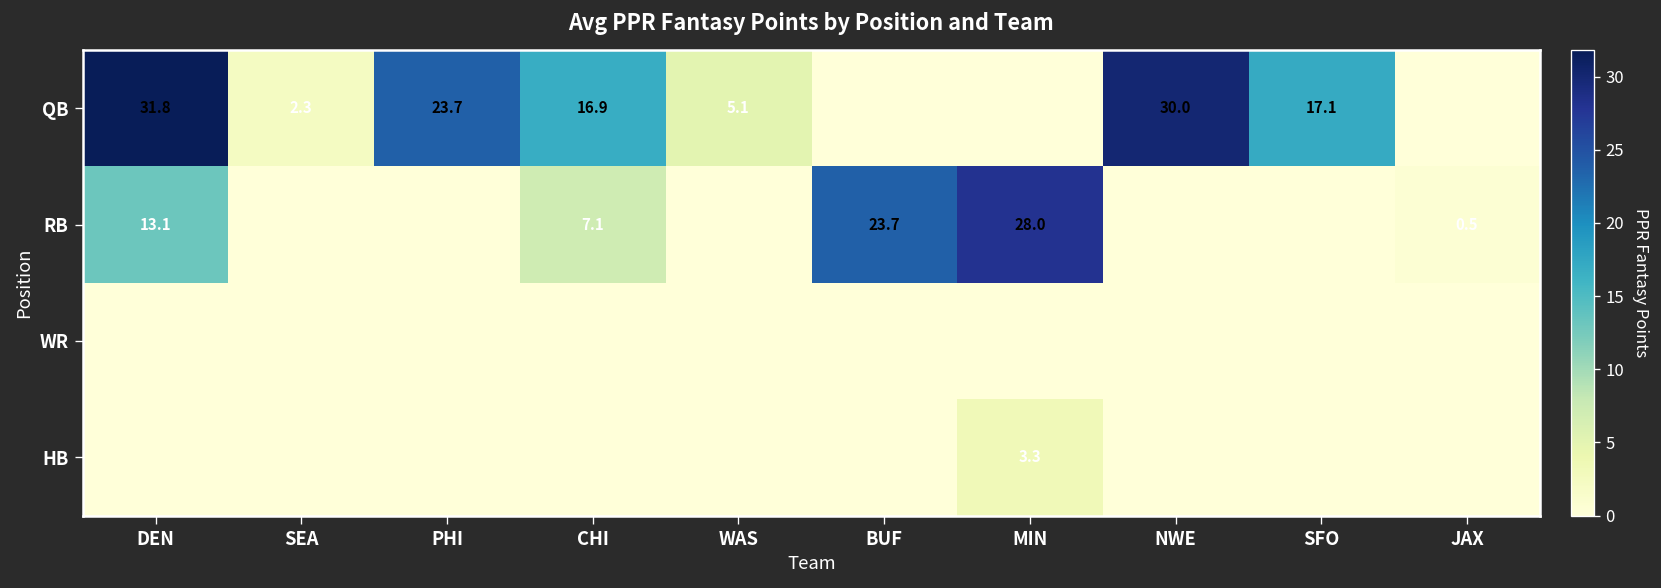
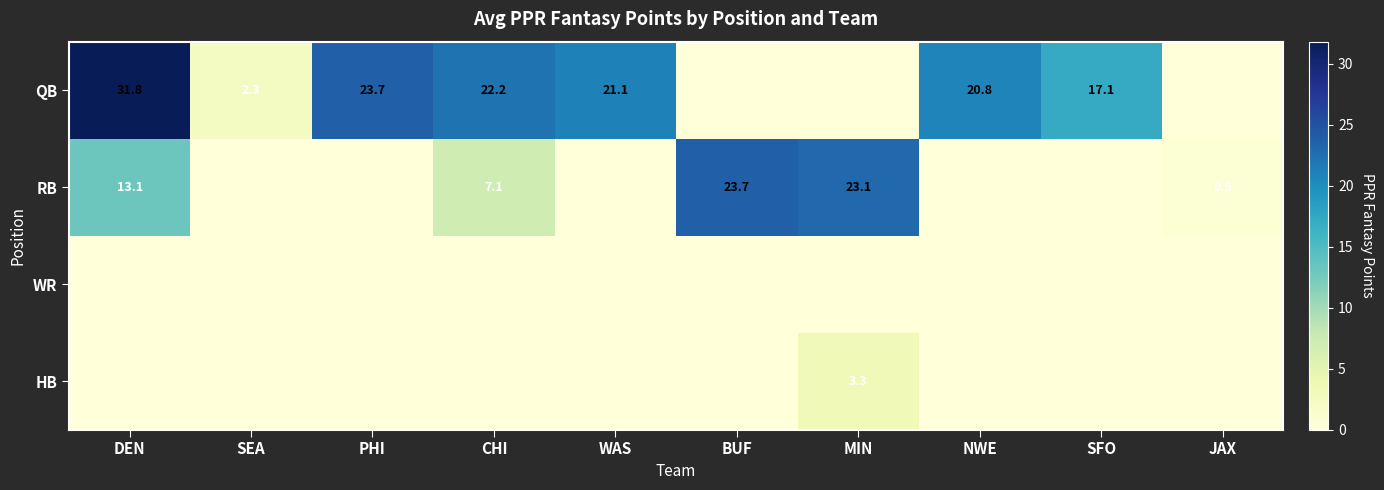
  {
    "QB": {
      "DEN": 31.8,
      "SEA": 2.3,
      "PHI": 23.7,
-     "CHI": 16.9,
-     "WAS": 5.1,
-     "NWE": 30.0,
+     "CHI": 22.2,
+     "WAS": 21.1,
+     "NWE": 20.8,
      "SFO": 17.1
    },
    "RB": {
      "DEN": 13.1,
      "CHI": 7.1,
      "BUF": 23.7,
-     "MIN": 28.0
+     "MIN": 23.1
    },
    "HB": {
      "MIN": 3.3
    }
  }
